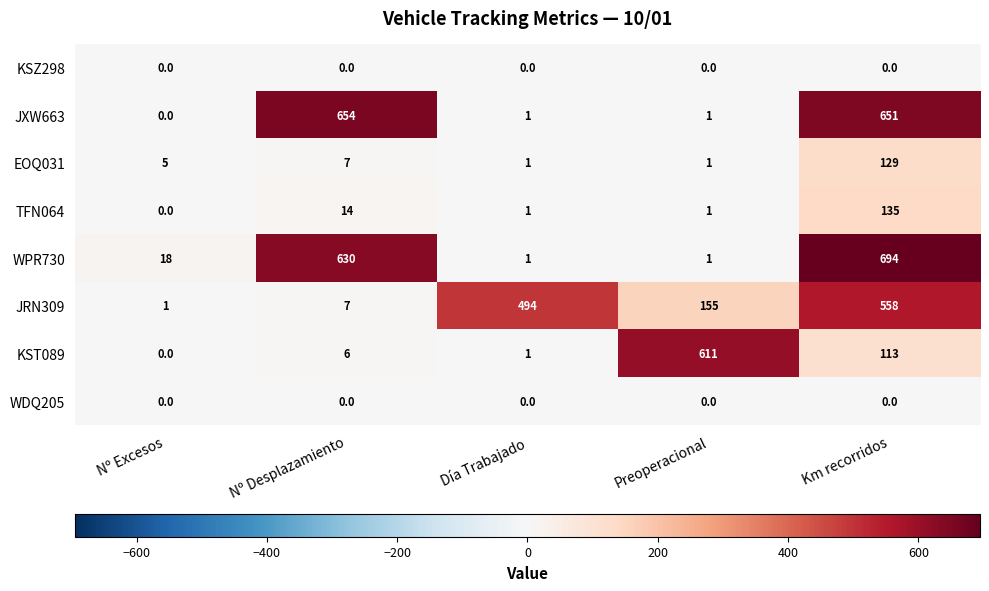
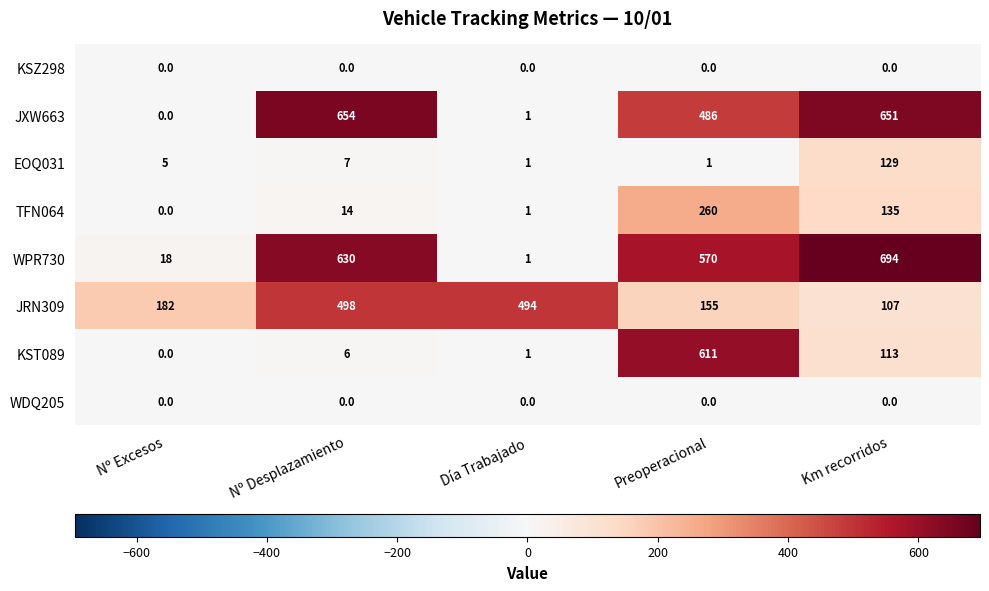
  {
    "KSZ298": {
      "Nº Excesos": 0.0,
      "Nº Desplazamiento": 0.0,
      "Día Trabajado": 0.0,
      "Preoperacional": 0.0,
      "Km recorridos": 0.0
    },
    "JXW663": {
      "Nº Excesos": 0.0,
      "Nº Desplazamiento": 654,
      "Día Trabajado": 1,
-     "Preoperacional": 1,
+     "Preoperacional": 486,
      "Km recorridos": 651
    },
    "EOQ031": {
      "Nº Excesos": 5,
      "Nº Desplazamiento": 7,
      "Día Trabajado": 1,
      "Preoperacional": 1,
      "Km recorridos": 129
    },
    "TFN064": {
      "Nº Excesos": 0.0,
      "Nº Desplazamiento": 14,
      "Día Trabajado": 1,
-     "Preoperacional": 1,
+     "Preoperacional": 260,
      "Km recorridos": 135
    },
    "WPR730": {
      "Nº Excesos": 18,
      "Nº Desplazamiento": 630,
      "Día Trabajado": 1,
-     "Preoperacional": 1,
+     "Preoperacional": 570,
      "Km recorridos": 694
    },
    "JRN309": {
-     "Nº Excesos": 1,
-     "Nº Desplazamiento": 7,
+     "Nº Excesos": 182,
+     "Nº Desplazamiento": 498,
      "Día Trabajado": 494,
      "Preoperacional": 155,
-     "Km recorridos": 558
+     "Km recorridos": 107
    },
    "KST089": {
      "Nº Excesos": 0.0,
      "Nº Desplazamiento": 6,
      "Día Trabajado": 1,
      "Preoperacional": 611,
      "Km recorridos": 113
    },
    "WDQ205": {
      "Nº Excesos": 0.0,
      "Nº Desplazamiento": 0.0,
      "Día Trabajado": 0.0,
      "Preoperacional": 0.0,
      "Km recorridos": 0.0
    }
  }
